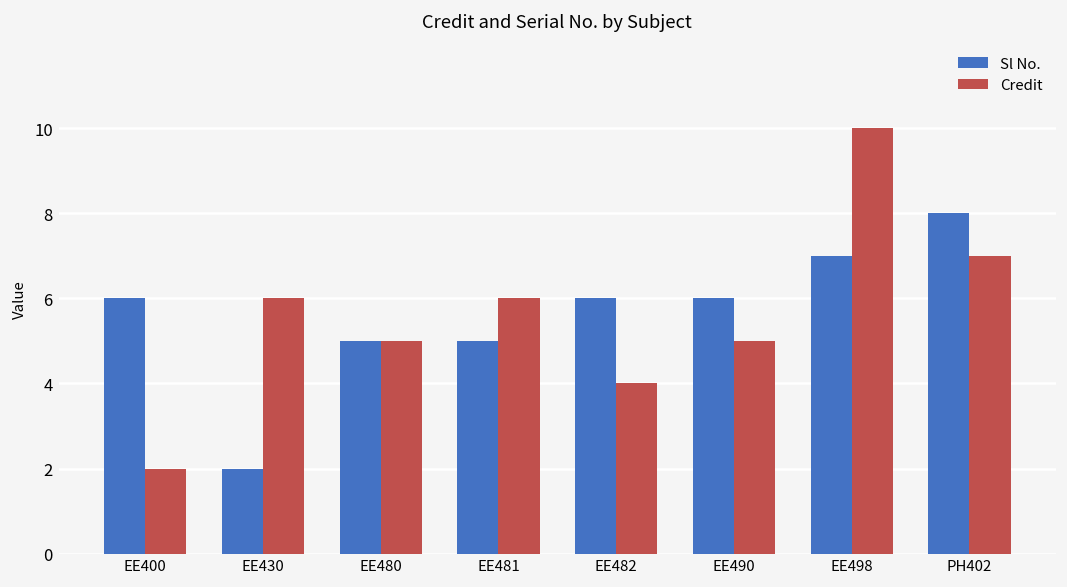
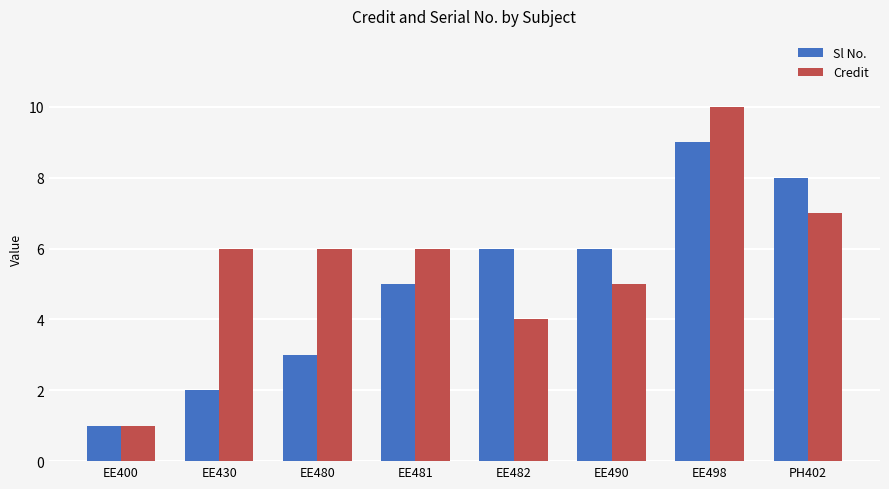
  {
    "Sl No.": {
-     "EE400": 6,
+     "EE400": 1,
      "EE430": 2,
-     "EE480": 5,
+     "EE480": 3,
      "EE481": 5,
      "EE482": 6,
      "EE490": 6,
-     "EE498": 7,
+     "EE498": 9,
      "PH402": 8
    },
    "Credit": {
-     "EE400": 2,
+     "EE400": 1,
      "EE430": 6,
-     "EE480": 5,
+     "EE480": 6,
      "EE481": 6,
      "EE482": 4,
      "EE490": 5,
      "EE498": 10,
      "PH402": 7
    }
  }
